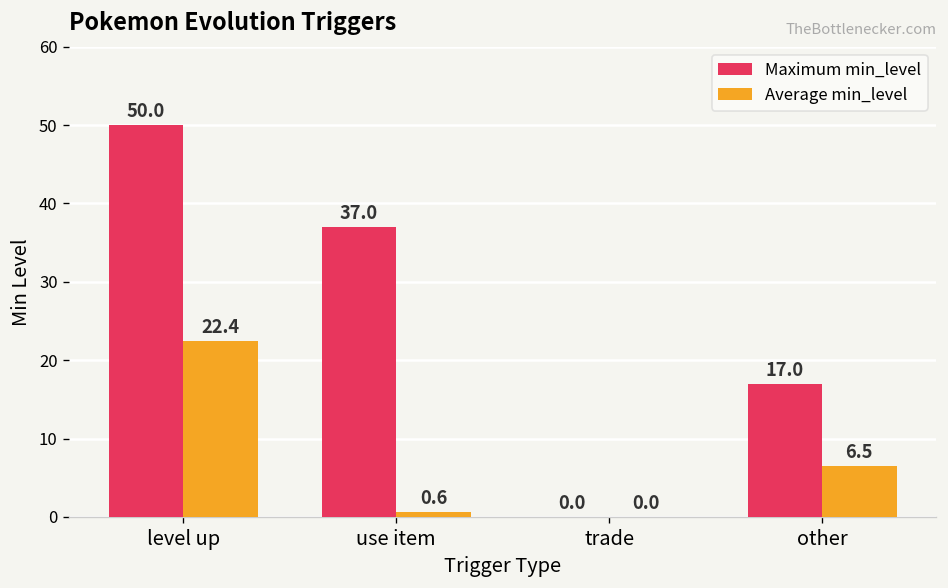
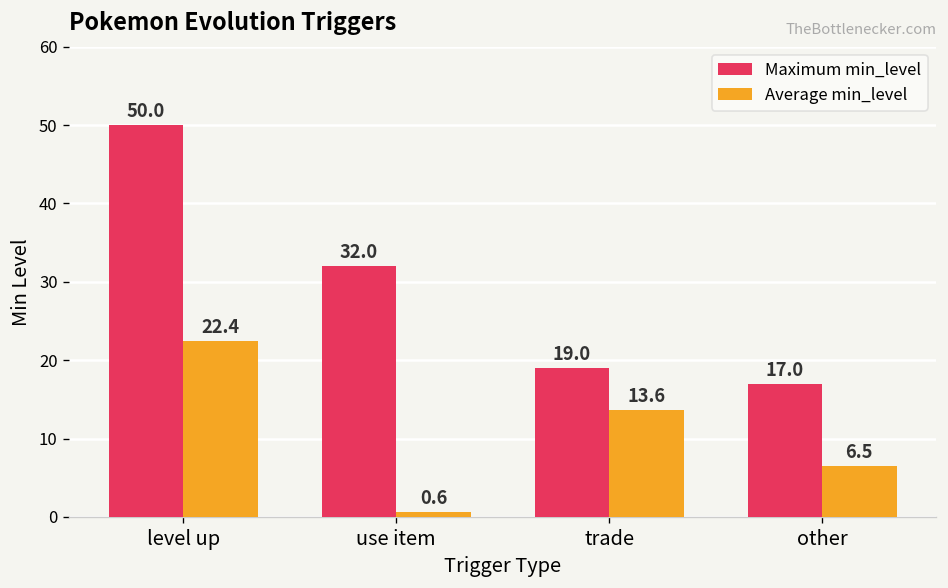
  {
    "Maximum min_level": {
      "level up": 50.0,
-     "use item": 37.0,
-     "trade": 0.0,
+     "use item": 32.0,
+     "trade": 19.0,
      "other": 17.0
    },
    "Average min_level": {
      "level up": 22.4,
      "use item": 0.6,
-     "trade": 0.0,
+     "trade": 13.6,
      "other": 6.5
    }
  }
